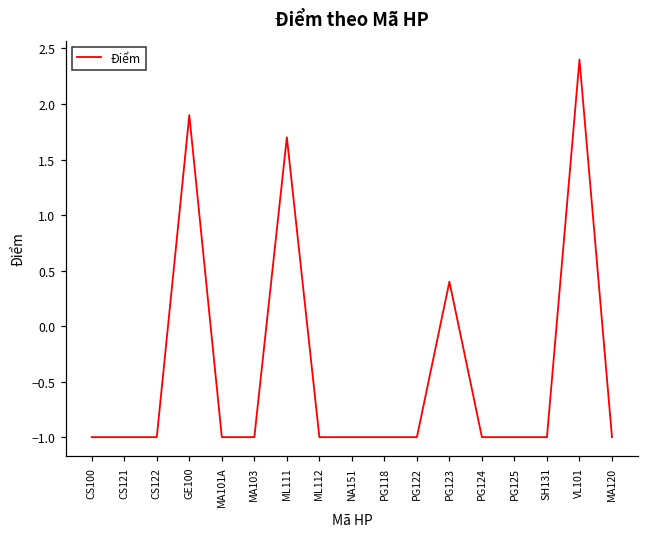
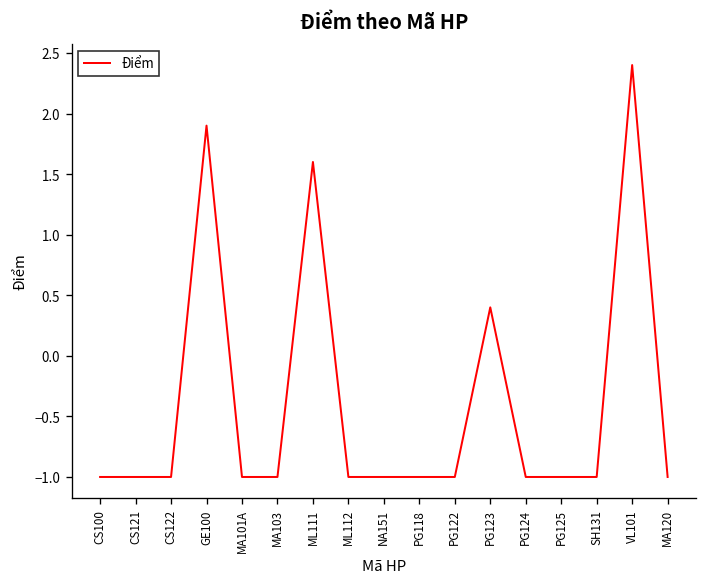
  {
    "CS100": -1.0,
    "CS121": -1.0,
    "CS122": -1.0,
    "GE100": 1.9,
    "MA101A": -1.0,
    "MA103": -1.0,
-   "ML111": 1.7,
+   "ML111": 1.6,
    "ML112": -1.0,
    "NA151": -1.0,
    "PG118": -1.0,
    "PG122": -1.0,
    "PG123": 0.4,
    "PG124": -1.0,
    "PG125": -1.0,
    "SH131": -1.0,
    "VL101": 2.4,
    "MA120": -1.0
  }
